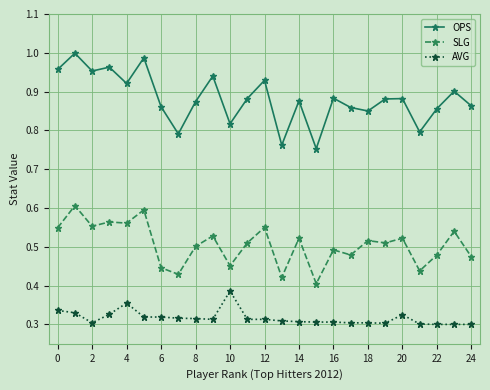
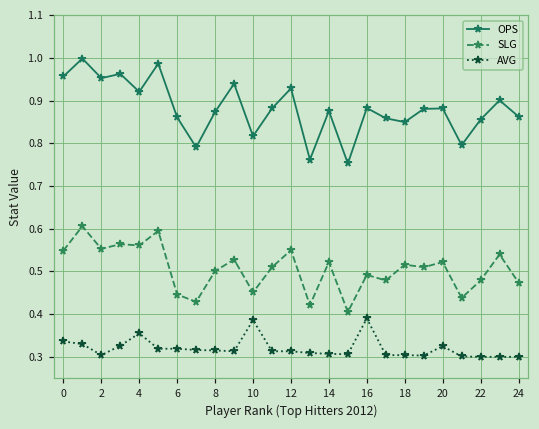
  {
    "AVG": {
      "0": 0.34,
      "2": 0.30,
      "4": 0.36,
      "6": 0.32,
      "8": 0.32,
      "10": 0.39,
      "12": 0.31,
      "14": 0.31,
-     "16": 0.31,
+     "16": 0.39,
      "18": 0.30,
      "20": 0.33,
      "22": 0.30,
      "24": 0.30
    }
  }
